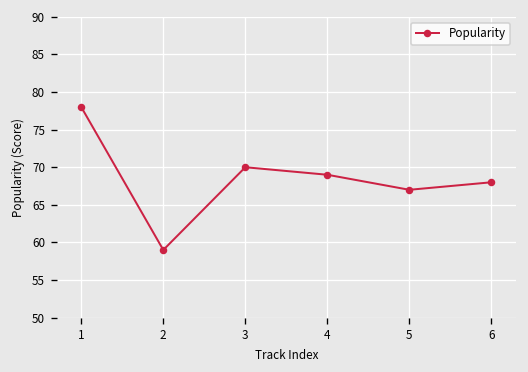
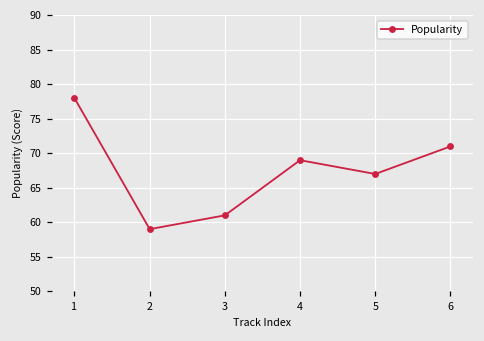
  {
    "1": 78,
    "2": 59,
-   "3": 70,
+   "3": 61,
    "4": 69,
    "5": 67,
-   "6": 68
+   "6": 71
  }
